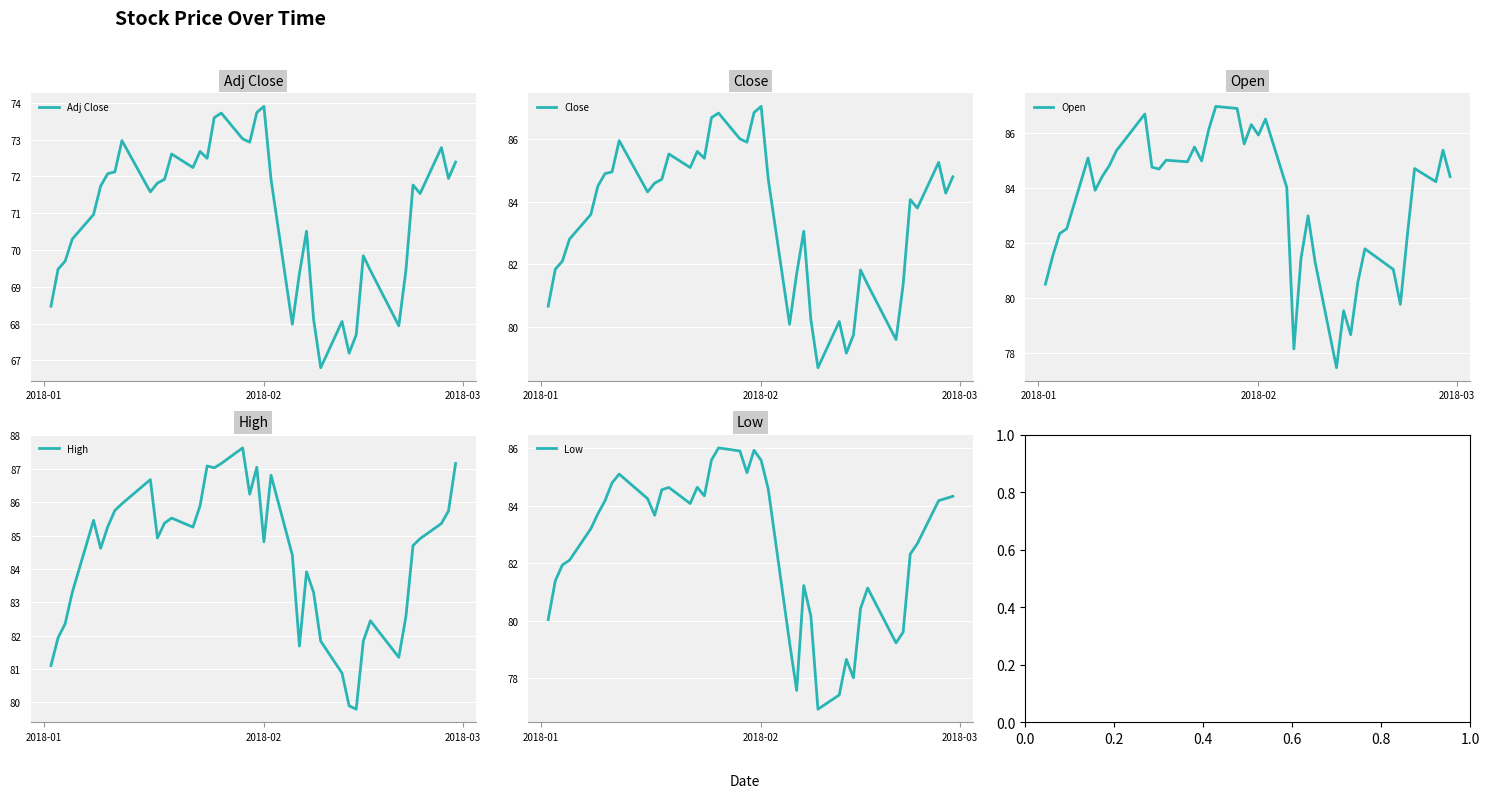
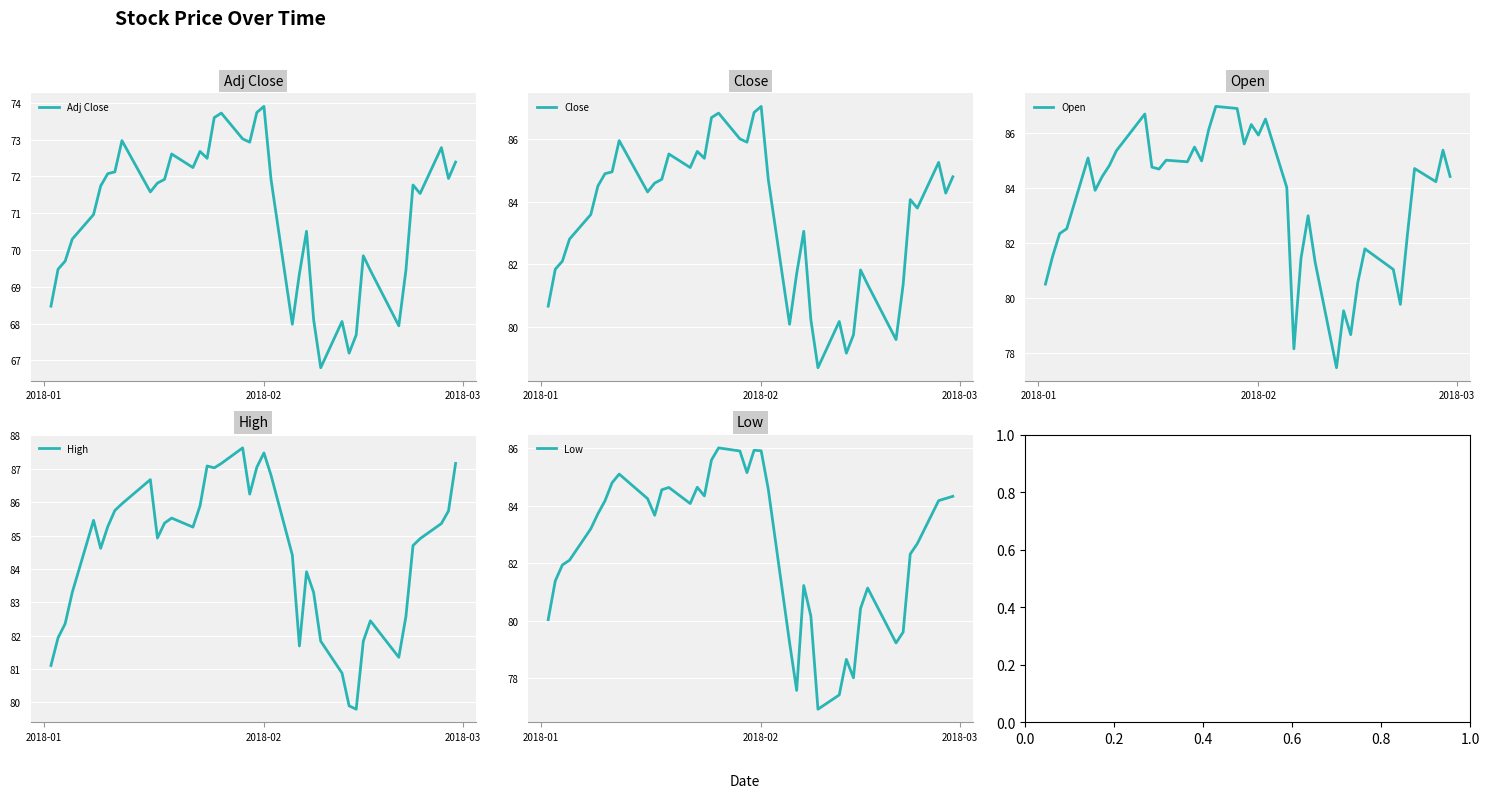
  {
    "Adj Close": {
      "2018-02": 73.9
    },
    "Close": {
      "2018-02": 87.0
    },
    "Open": {
      "2018-02": 85.9
    },
    "High": {
-     "2018-02": 84.8
+     "2018-02": 87.5
    },
    "Low": {
-     "2018-02": 85.6
+     "2018-02": 85.9
    }
  }
